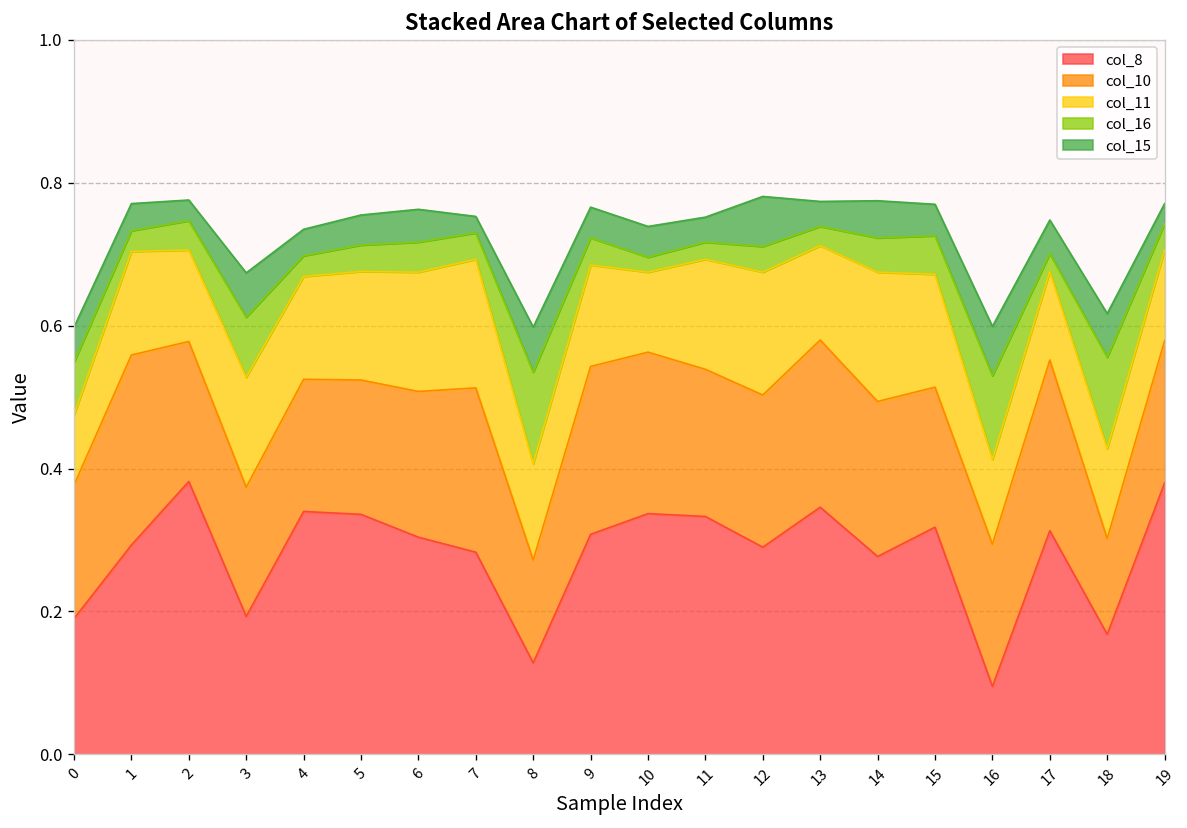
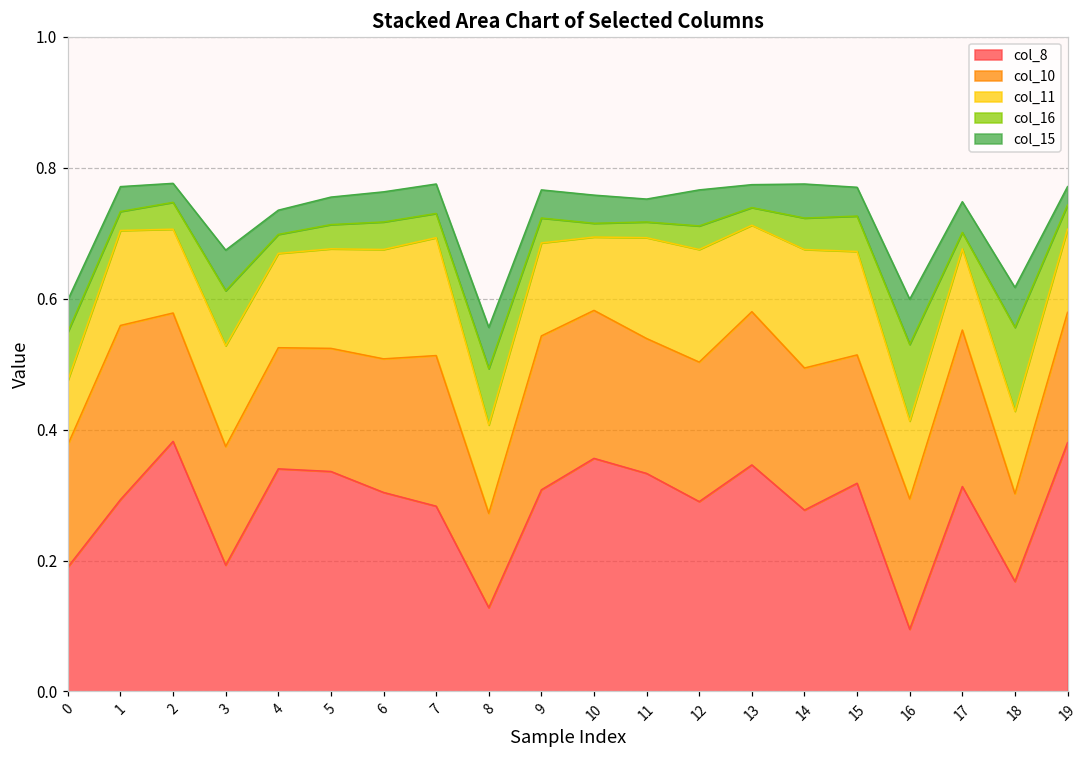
  {
    "col_8": {
      "0": 0.19,
      "1": 0.29,
      "2": 0.38,
      "3": 0.19,
      "4": 0.34,
      "5": 0.34,
      "6": 0.30,
      "7": 0.28,
      "8": 0.13,
      "9": 0.31,
-     "10": 0.34,
+     "10": 0.36,
      "11": 0.33,
      "12": 0.29,
      "13": 0.35,
      "14": 0.28,
      "15": 0.32,
      "16": 0.10,
      "17": 0.31,
      "18": 0.17,
      "19": 0.38
    },
    "col_10": {
      "0": 0.19,
      "1": 0.27,
      "2": 0.20,
      "3": 0.18,
      "4": 0.19,
      "5": 0.19,
      "6": 0.20,
      "7": 0.23,
      "8": 0.14,
      "9": 0.23,
      "10": 0.23,
      "11": 0.21,
      "12": 0.21,
      "13": 0.23,
      "14": 0.22,
      "15": 0.20,
      "16": 0.20,
      "17": 0.24,
      "18": 0.13,
      "19": 0.20
    },
    "col_11": {
      "0": 0.10,
      "1": 0.15,
      "2": 0.13,
      "3": 0.15,
      "4": 0.14,
      "5": 0.15,
      "6": 0.17,
      "7": 0.18,
      "8": 0.14,
      "9": 0.14,
      "10": 0.11,
      "11": 0.15,
      "12": 0.17,
      "13": 0.13,
      "14": 0.18,
      "15": 0.16,
      "16": 0.12,
      "17": 0.12,
      "18": 0.13,
      "19": 0.13
    },
    "col_16": {
      "0": 0.07,
      "1": 0.03,
      "2": 0.04,
      "3": 0.08,
      "4": 0.03,
      "5": 0.04,
      "6": 0.04,
      "7": 0.04,
-     "8": 0.13,
+     "8": 0.09,
      "9": 0.04,
      "10": 0.02,
      "11": 0.02,
      "12": 0.04,
      "13": 0.03,
      "14": 0.05,
      "15": 0.05,
      "16": 0.12,
      "17": 0.03,
      "18": 0.13,
      "19": 0.04
    },
    "col_15": {
      "0": 0.05,
      "1": 0.04,
      "2": 0.03,
      "3": 0.06,
      "4": 0.04,
      "5": 0.04,
      "6": 0.05,
-     "7": 0.02,
+     "7": 0.05,
      "8": 0.06,
      "9": 0.04,
      "10": 0.04,
      "11": 0.04,
-     "12": 0.07,
+     "12": 0.06,
      "13": 0.04,
      "14": 0.05,
      "15": 0.04,
      "16": 0.07,
      "17": 0.05,
      "18": 0.06,
      "19": 0.03
    }
  }
